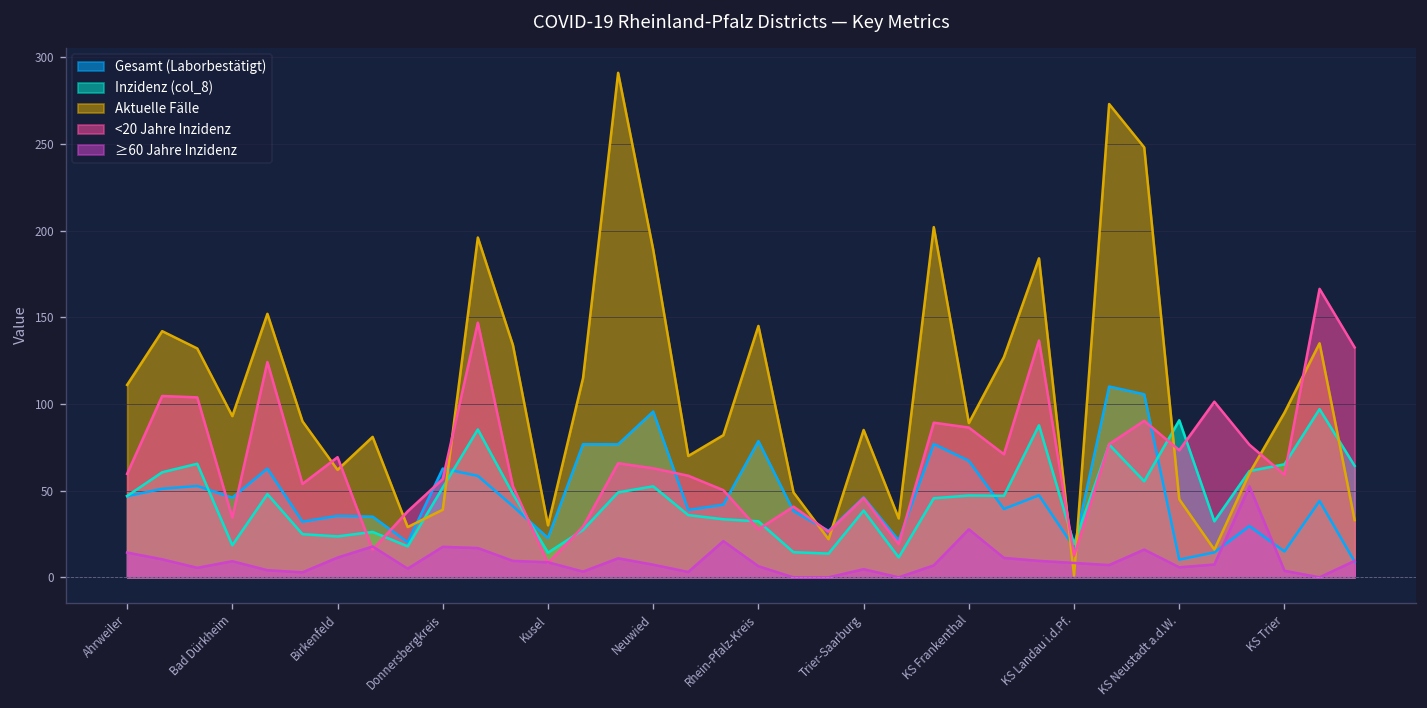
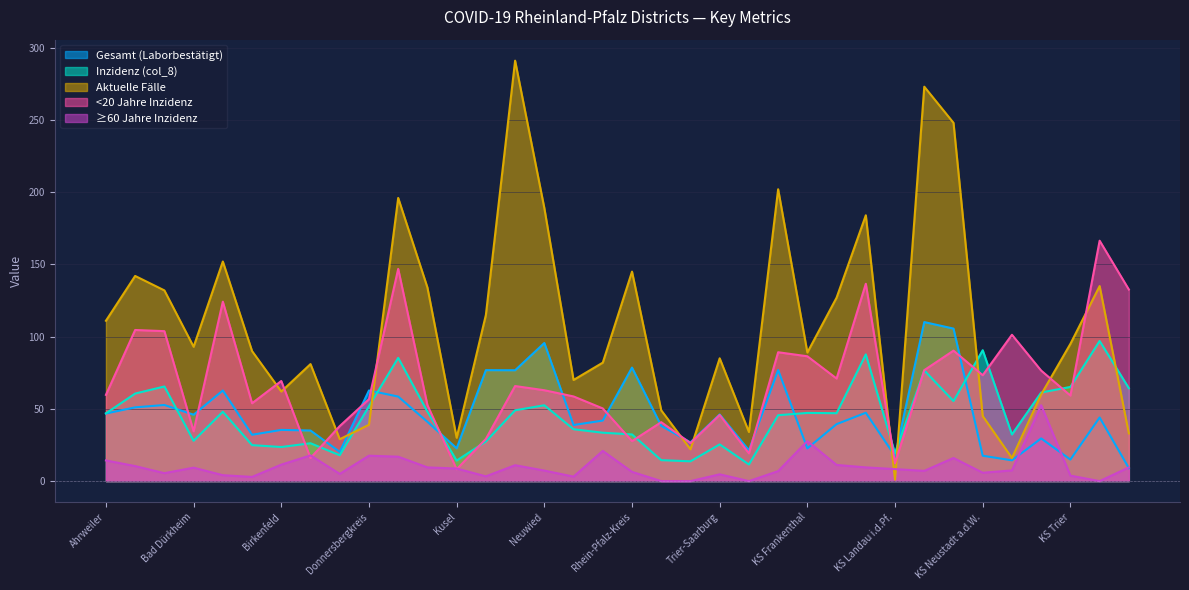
  {
    "Gesamt (Laborbestätigt)": {
      "Bad Dürkheim": 46,
      "Birkenfeld": 35,
      "Donnersbergkreis": 63,
      "Kusel": 23,
      "Neuwied": 96,
      "Rhein-Pfalz-Kreis": 79,
-     "KS Frankenthal": 67,
+     "KS Frankenthal": 23,
      "KS Landau i.d.Pf.": 17,
-     "KS Neustadt a.d.W.": 10,
+     "KS Neustadt a.d.W.": 18,
      "KS Trier": 15
    },
    "Inzidenz (col_8)": {
-     "Bad Dürkheim": 19,
+     "Bad Dürkheim": 28,
      "Birkenfeld": 24,
      "Donnersbergkreis": 52,
      "Kusel": 14,
      "Neuwied": 53,
      "Rhein-Pfalz-Kreis": 32,
-     "Trier-Saarburg": 39,
+     "Trier-Saarburg": 25,
      "KS Frankenthal": 47,
      "KS Landau i.d.Pf.": 19,
      "KS Neustadt a.d.W.": 91,
      "KS Trier": 65
    },
    "Aktuelle Fälle": {
      "Ahrweiler": 111,
      "Bad Dürkheim": 93,
      "Birkenfeld": 62,
      "Donnersbergkreis": 39,
      "Kusel": 30,
      "Neuwied": 189,
      "Rhein-Pfalz-Kreis": 145,
      "Trier-Saarburg": 85,
      "KS Frankenthal": 89,
      "KS Landau i.d.Pf.": 1,
      "KS Neustadt a.d.W.": 45,
      "KS Trier": 95
    }
  }
